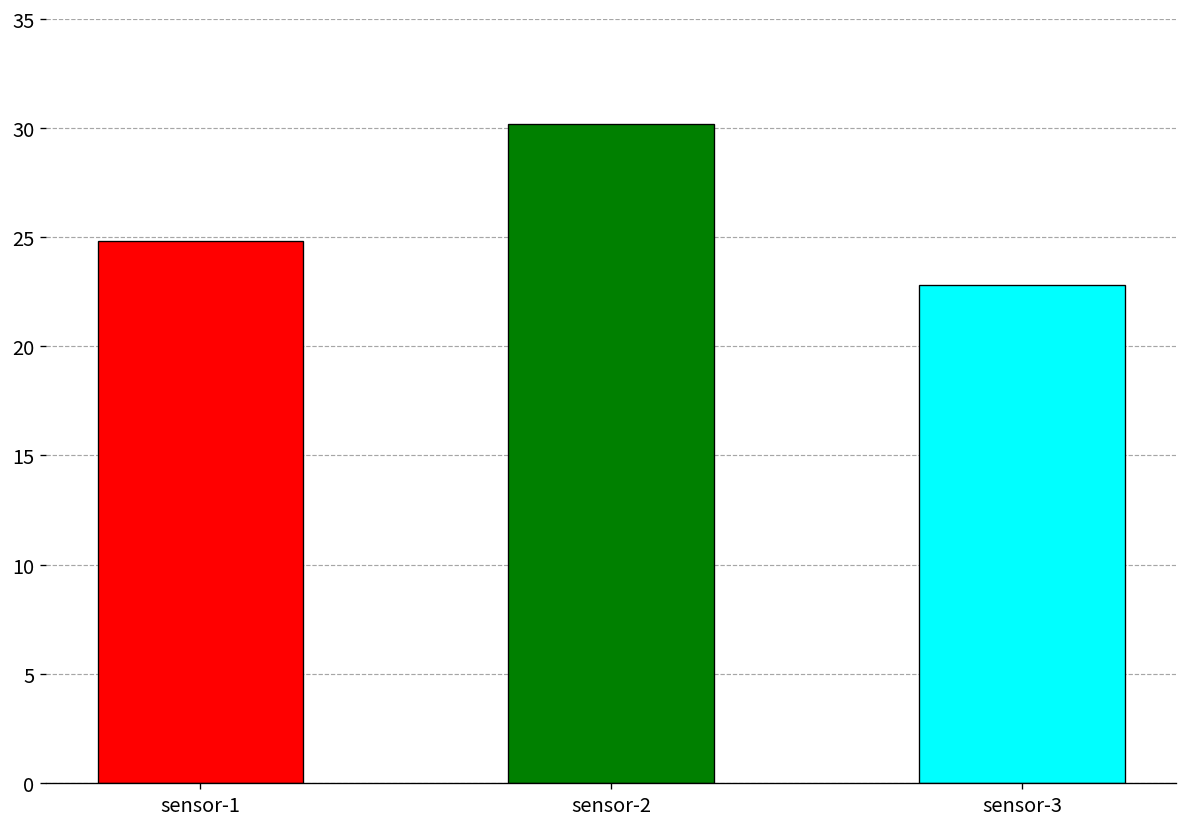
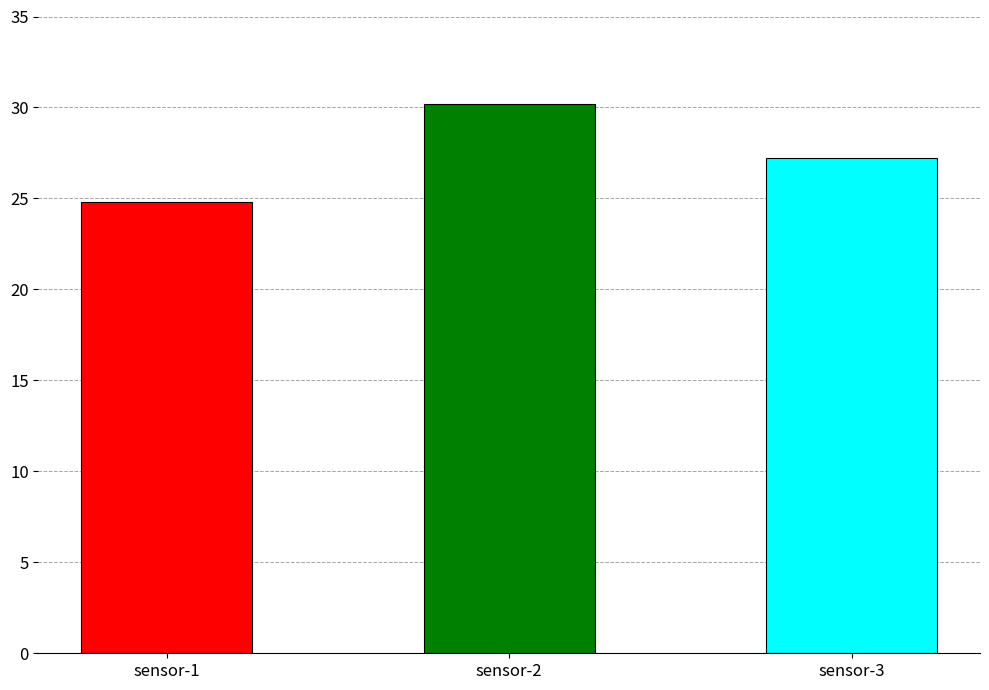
  {
    "sensor-1": 24.8,
    "sensor-2": 30.2,
-   "sensor-3": 22.8
+   "sensor-3": 27.2
  }
